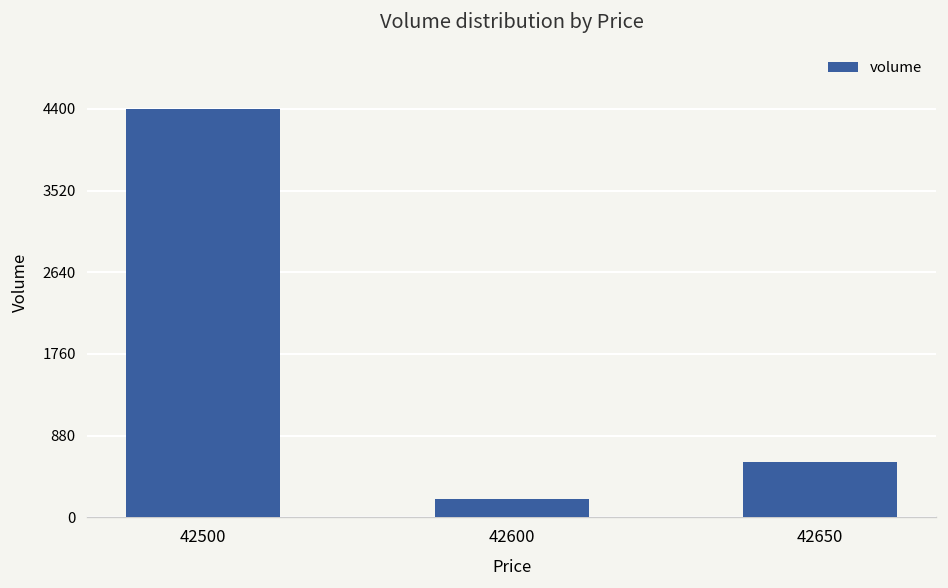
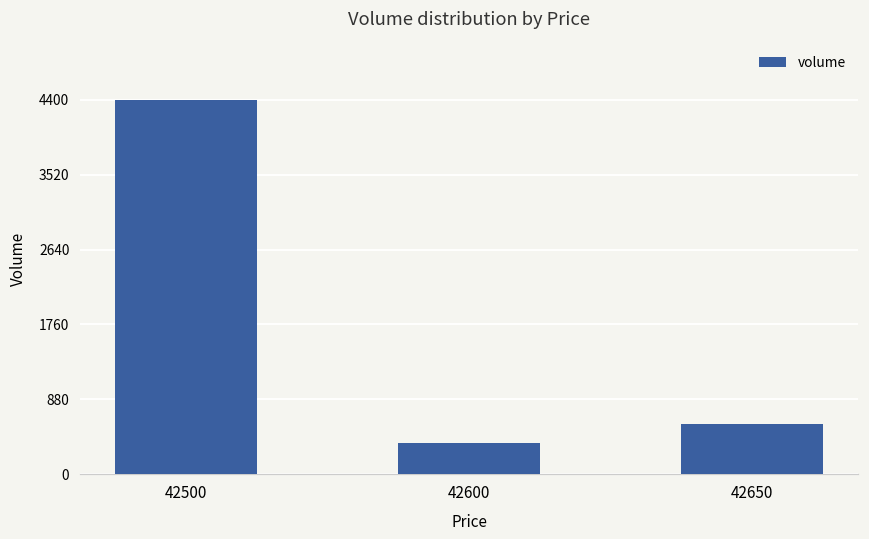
  {
    "42500": 4400,
-   "42600": 200,
+   "42600": 400,
    "42650": 600
  }
